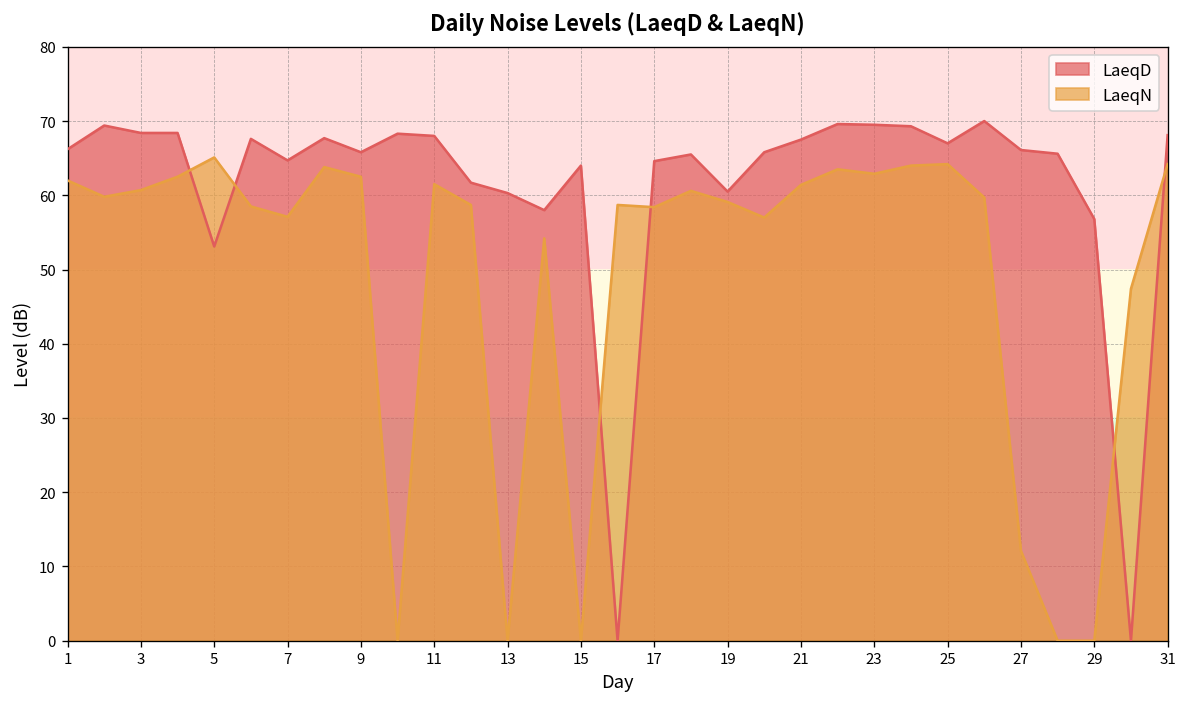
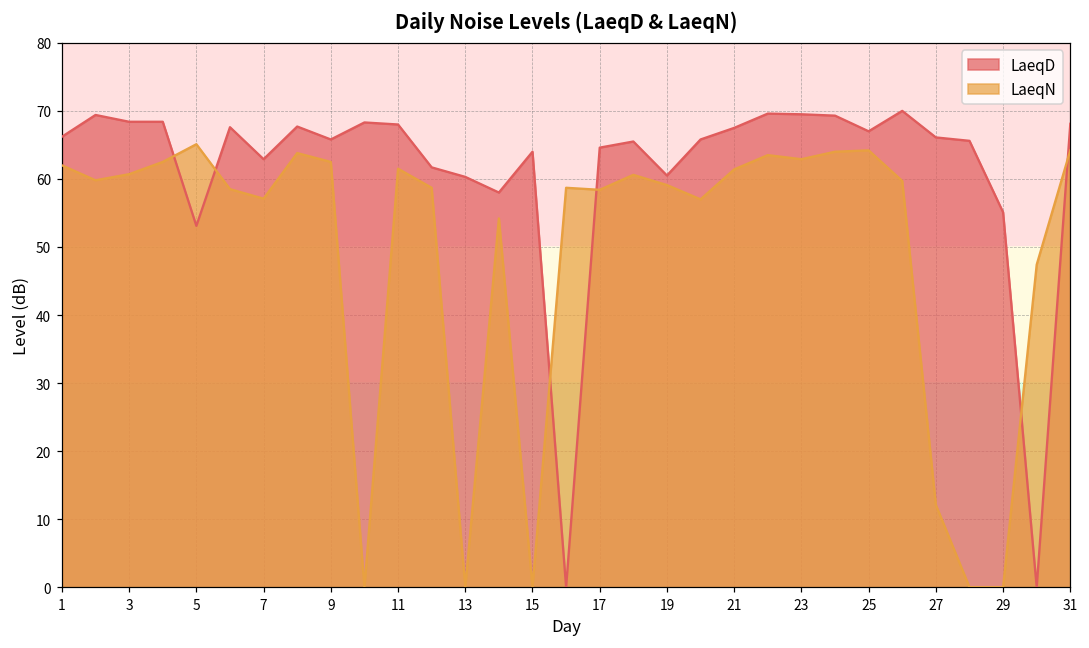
  {
    "LaeqD": {
      "1": 66,
      "3": 68,
      "5": 53,
-     "7": 65,
+     "7": 63,
      "9": 66,
      "11": 68,
      "13": 60,
      "15": 64,
      "17": 65,
      "19": 61,
      "21": 68,
      "23": 70,
      "25": 67,
      "27": 66,
-     "29": 57,
+     "29": 55,
      "31": 68
    },
    "LaeqN": {
      "1": 62,
      "3": 61,
      "5": 65,
      "7": 57,
      "9": 63,
      "11": 62,
      "13": 0,
      "15": 0,
      "17": 58,
      "19": 59,
      "21": 61,
      "23": 63,
      "25": 64,
      "27": 12,
      "29": 0,
      "31": 64
    }
  }
